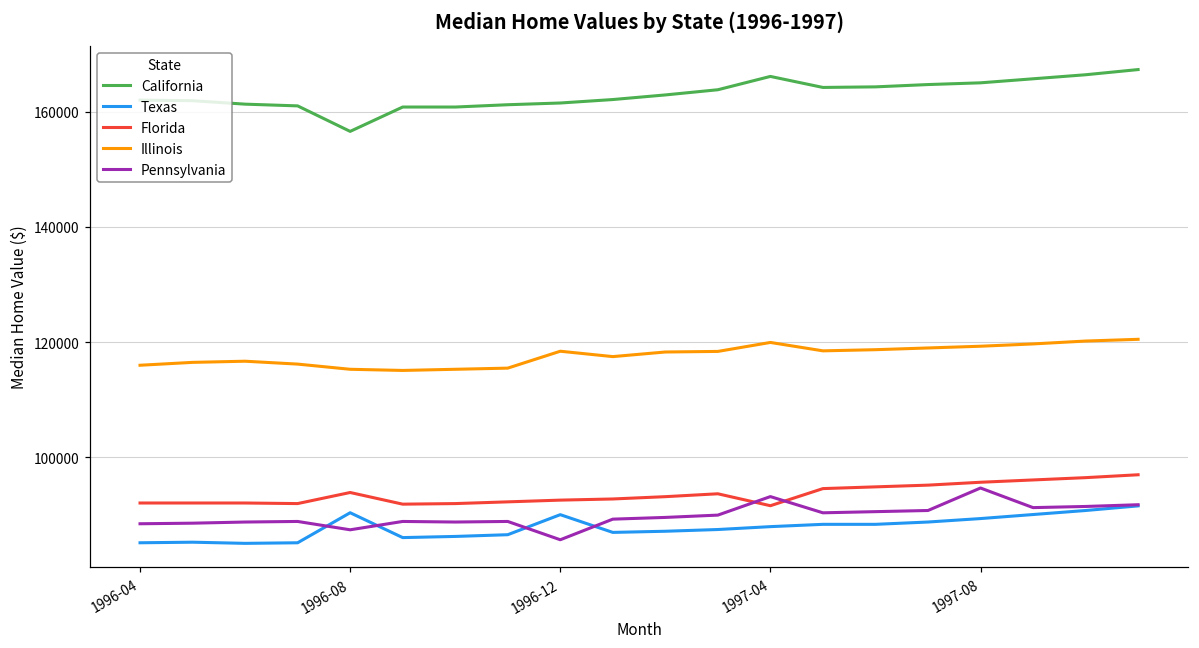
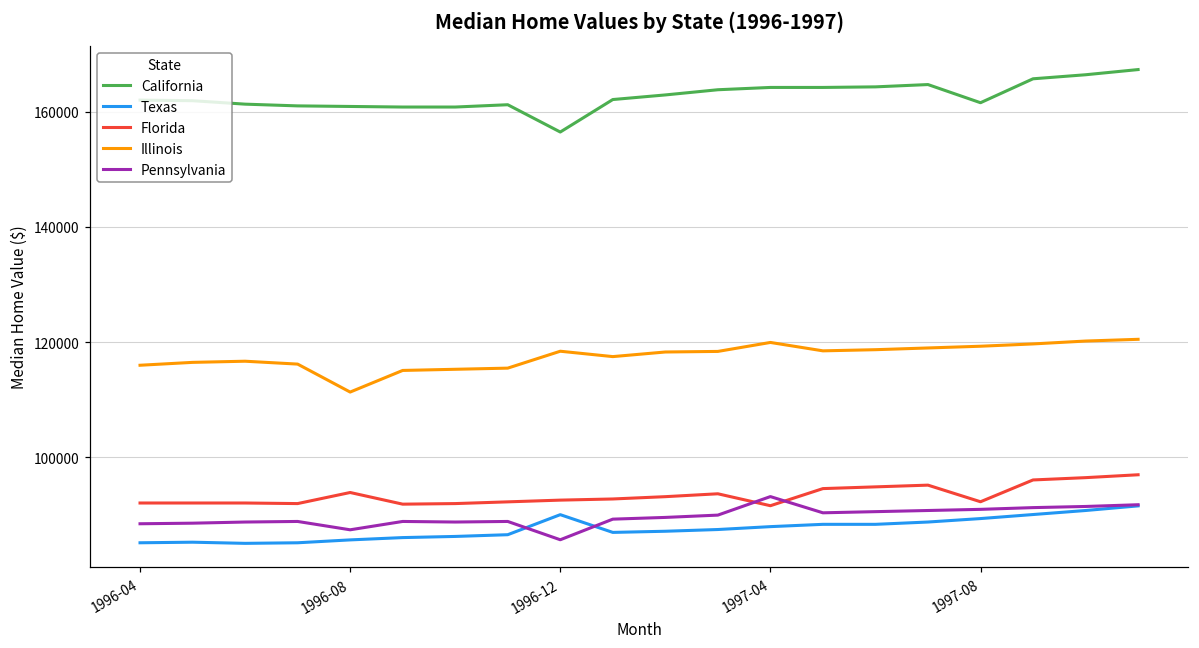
  {
    "California": {
-     "1996-08": 157000,
-     "1996-12": 162000,
-     "1997-04": 166000,
-     "1997-08": 165000
+     "1996-08": 161000,
+     "1996-12": 156000,
+     "1997-04": 164000,
+     "1997-08": 162000
    },
    "Texas": {
      "1996-04": 85000,
-     "1996-08": 90000,
+     "1996-08": 86000,
      "1996-12": 90000,
      "1997-04": 88000,
      "1997-08": 89000
    },
    "Florida": {
      "1996-04": 92000,
      "1996-08": 94000,
      "1996-12": 93000,
      "1997-04": 92000,
-     "1997-08": 96000
+     "1997-08": 92000
    },
    "Illinois": {
      "1996-04": 116000,
-     "1996-08": 115000,
+     "1996-08": 111000,
      "1996-12": 118000,
      "1997-04": 120000,
      "1997-08": 119000
    },
    "Pennsylvania": {
      "1996-04": 89000,
      "1996-08": 87000,
      "1996-12": 86000,
      "1997-04": 93000,
-     "1997-08": 95000
+     "1997-08": 91000
    }
  }
